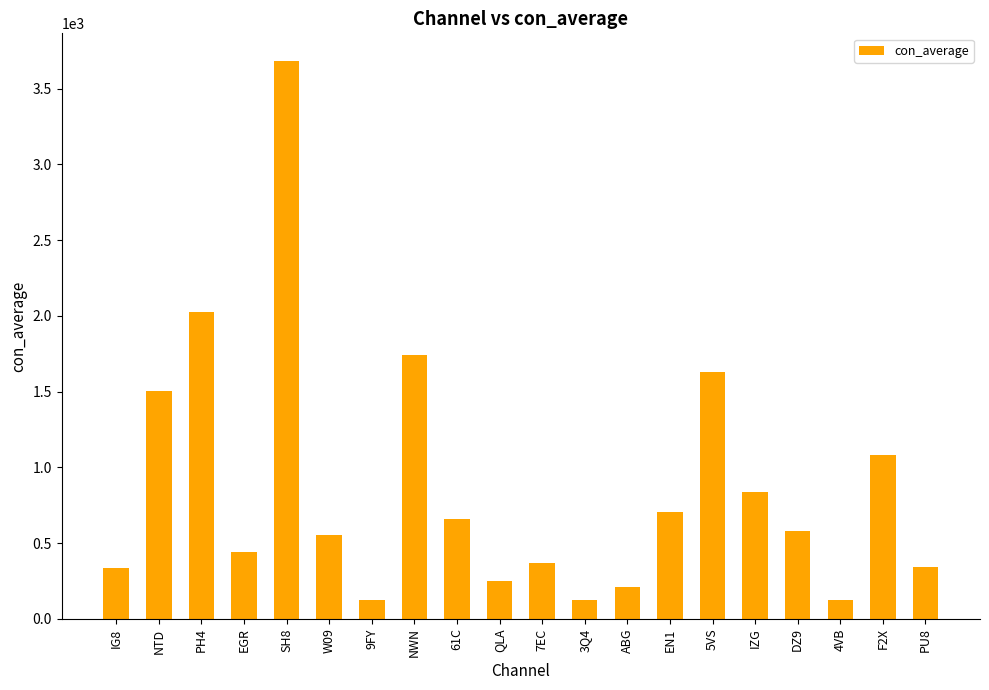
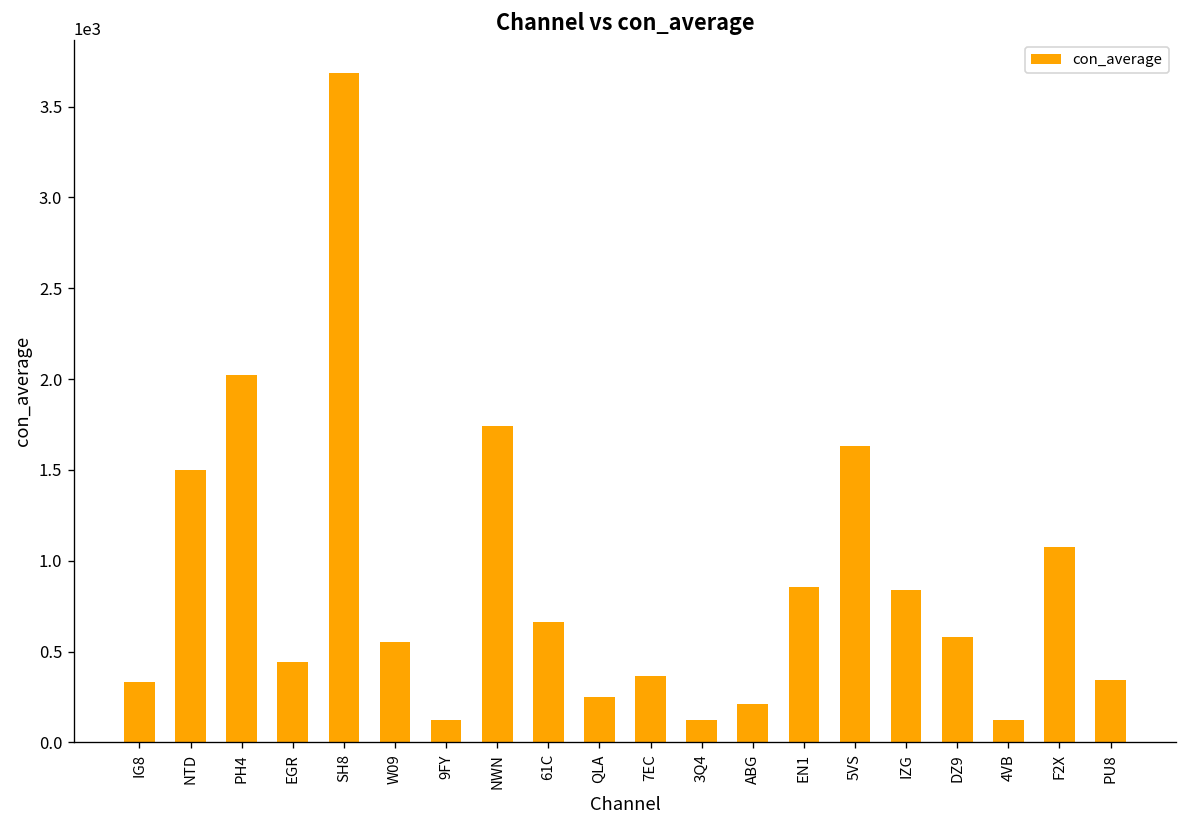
  {
    "IG8": 340,
    "NTD": 1500,
    "PH4": 2020,
    "EGR": 440,
    "SH8": 3680,
    "W09": 560,
    "9FY": 130,
    "NWN": 1740,
    "61C": 660,
    "QLA": 250,
    "7EC": 370,
    "3Q4": 120,
    "ABG": 210,
-   "EN1": 710,
+   "EN1": 860,
    "5VS": 1630,
    "IZG": 840,
    "DZ9": 580,
    "4VB": 120,
    "F2X": 1080,
    "PU8": 340
  }
